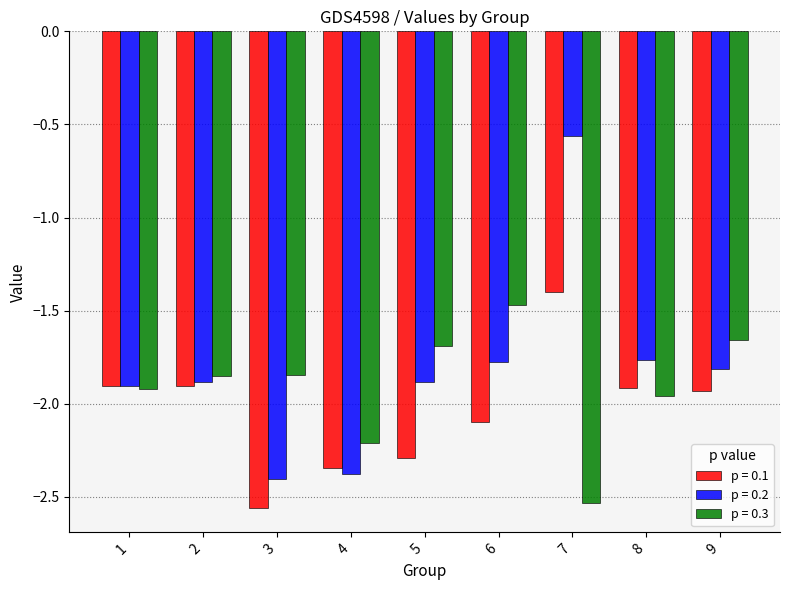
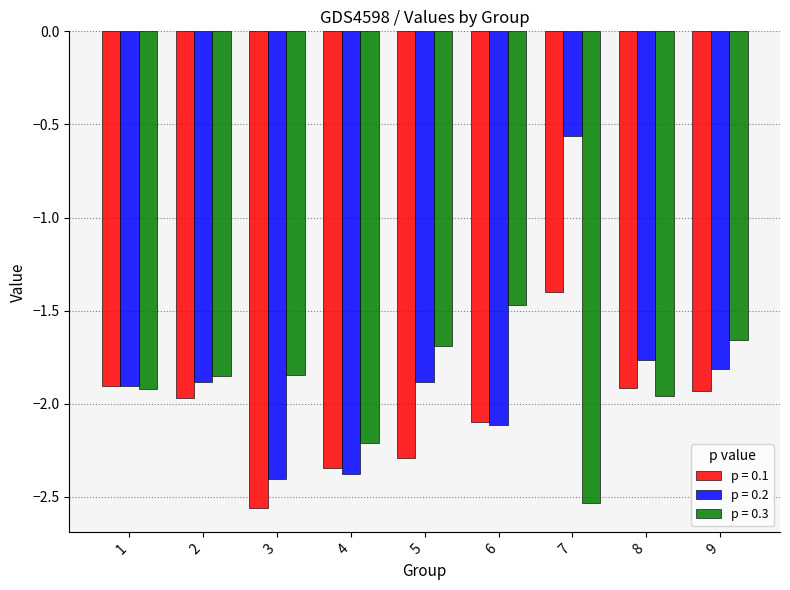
  {
    "p = 0.1": {
      "1": -1.91,
-     "2": -1.91,
+     "2": -1.97,
      "3": -2.56,
      "4": -2.34,
      "5": -2.29,
      "6": -2.10,
      "7": -1.40,
      "8": -1.91,
      "9": -1.93
    },
    "p = 0.2": {
      "1": -1.91,
      "2": -1.88,
      "3": -2.41,
      "4": -2.38,
      "5": -1.88,
-     "6": -1.77,
+     "6": -2.11,
      "7": -0.56,
      "8": -1.77,
      "9": -1.81
    },
    "p = 0.3": {
      "1": -1.92,
      "2": -1.85,
      "3": -1.84,
      "4": -2.21,
      "5": -1.69,
      "6": -1.47,
      "7": -2.53,
      "8": -1.96,
      "9": -1.66
    }
  }
